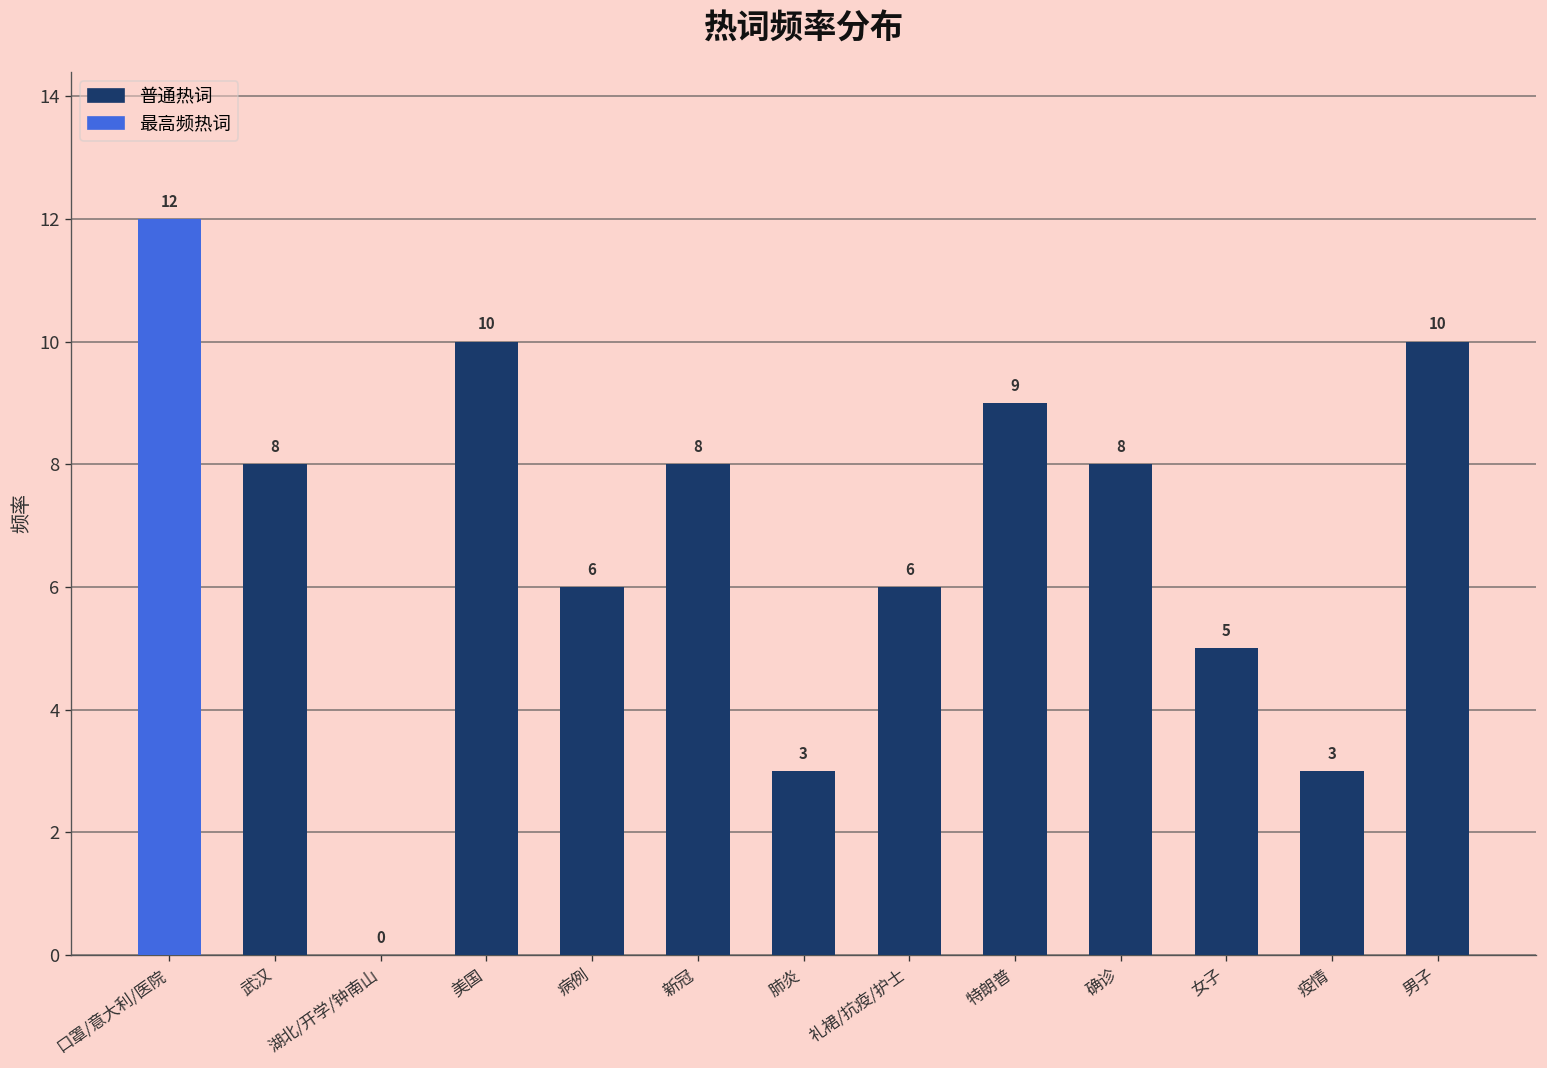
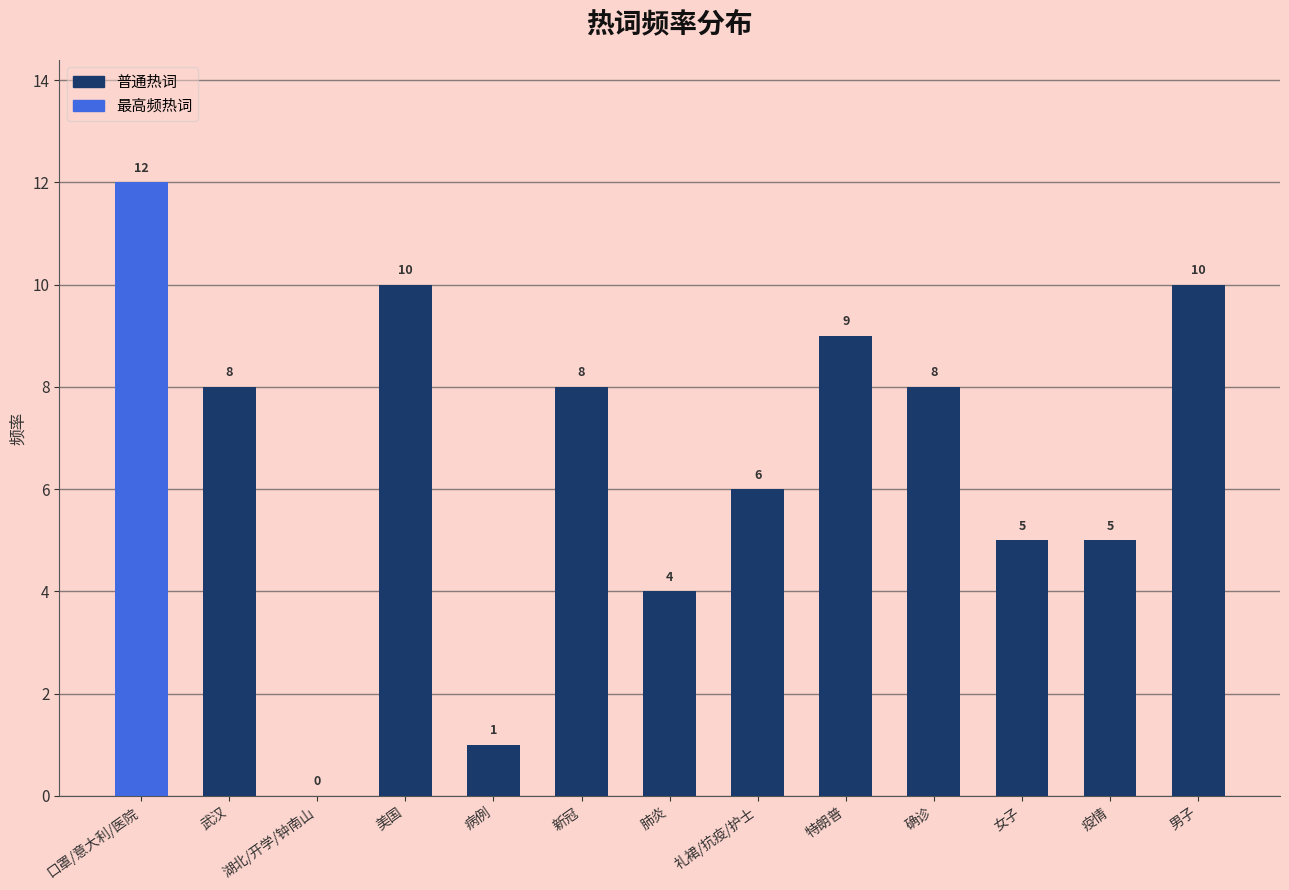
  {
    "口罩/意大利/医院": 12,
    "武汉": 8,
    "湖北/开学/钟南山": 0,
    "美国": 10,
-   "病例": 6,
+   "病例": 1,
    "新冠": 8,
-   "肺炎": 3,
+   "肺炎": 4,
    "礼裙/抗疫/护士": 6,
    "特朗普": 9,
    "确诊": 8,
    "女子": 5,
-   "疫情": 3,
+   "疫情": 5,
    "男子": 10
  }
